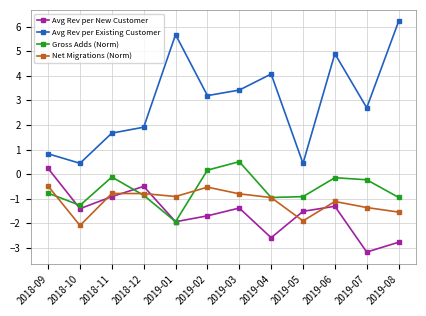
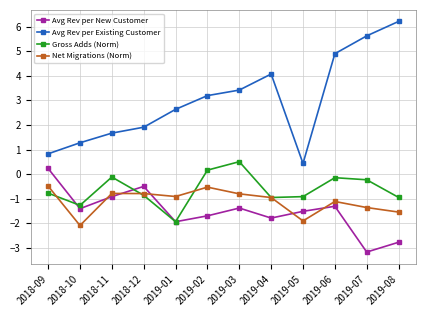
  {
    "Avg Rev per New Customer": {
      "2018-09": 0.2,
      "2018-10": -1.4,
      "2018-11": -0.9,
      "2018-12": -0.5,
      "2019-02": -1.7,
      "2019-03": -1.4,
-     "2019-04": -2.6,
+     "2019-04": -1.8,
      "2019-05": -1.5,
      "2019-06": -1.3,
      "2019-07": -3.2,
      "2019-08": -2.8
    },
    "Avg Rev per Existing Customer": {
      "2018-09": 0.8,
-     "2018-10": 0.4,
+     "2018-10": 1.3,
      "2018-11": 1.7,
      "2018-12": 1.9,
-     "2019-01": 5.7,
+     "2019-01": 2.6,
      "2019-02": 3.2,
      "2019-03": 3.4,
      "2019-04": 4.1,
      "2019-05": 0.4,
      "2019-06": 4.9,
-     "2019-07": 2.7,
+     "2019-07": 5.6,
      "2019-08": 6.2
    },
    "Gross Adds (Norm)": {
      "2018-09": -0.8,
      "2018-10": -1.3,
      "2018-11": -0.1,
      "2019-02": 0.2,
      "2019-03": 0.5,
      "2019-05": -0.9,
      "2019-06": -0.1,
      "2019-07": -0.2,
      "2019-08": -0.9
    },
    "Net Migrations (Norm)": {
      "2018-09": -0.5,
      "2018-10": -2.1,
      "2018-11": -0.8,
      "2019-01": -0.9,
      "2019-02": -0.5,
      "2019-03": -0.8,
      "2019-05": -1.9,
      "2019-06": -1.1,
      "2019-07": -1.4,
      "2019-08": -1.5
    }
  }
